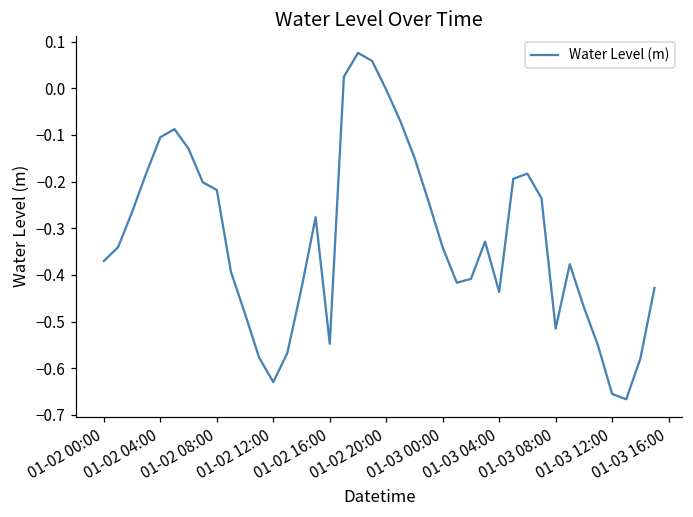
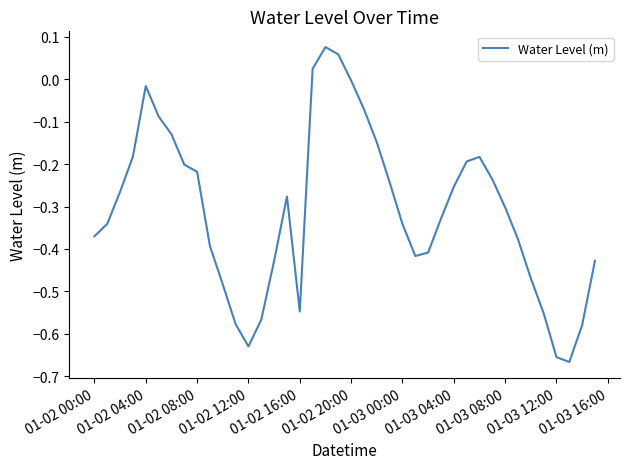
  {
    "01-02 00:00": -0.37,
-   "01-02 04:00": -0.10,
+   "01-02 04:00": -0.02,
    "01-02 08:00": -0.22,
    "01-02 12:00": -0.63,
    "01-02 16:00": -0.55,
    "01-02 20:00": 0.00,
    "01-03 00:00": -0.34,
-   "01-03 04:00": -0.44,
-   "01-03 08:00": -0.52,
+   "01-03 04:00": -0.25,
+   "01-03 08:00": -0.30,
    "01-03 12:00": -0.66
  }
